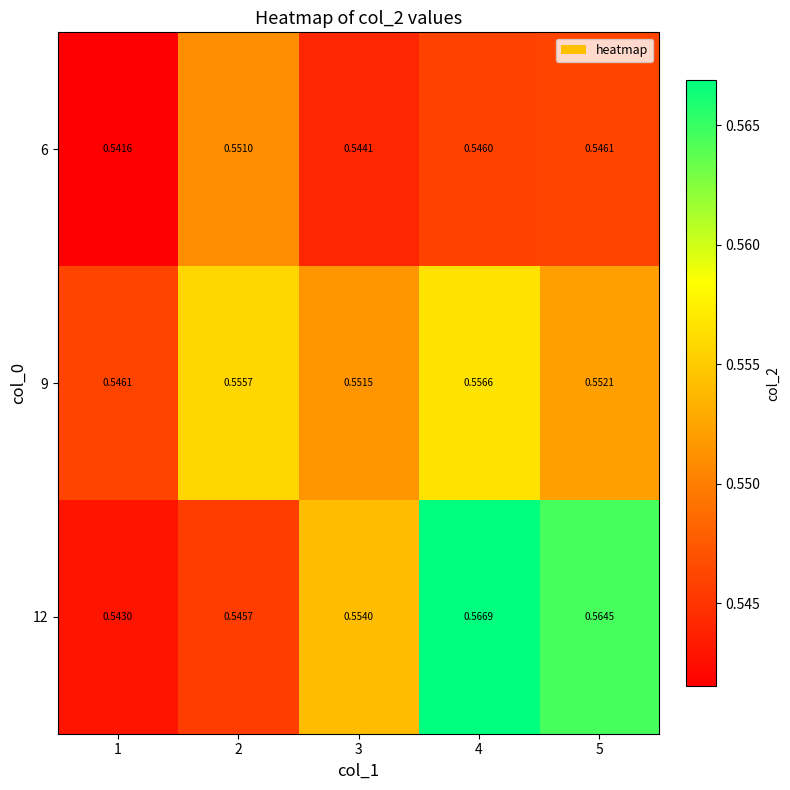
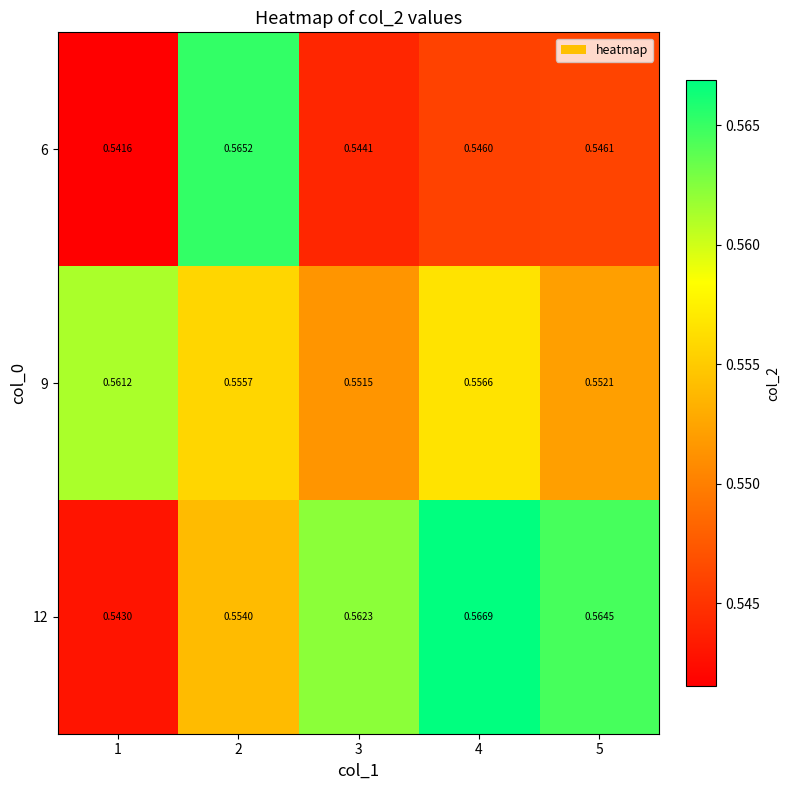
  {
    "6": {
      "1": 0.5416,
-     "2": 0.5510,
+     "2": 0.5652,
      "3": 0.5441,
      "4": 0.5460,
      "5": 0.5461
    },
    "9": {
-     "1": 0.5461,
+     "1": 0.5612,
      "2": 0.5557,
      "3": 0.5515,
      "4": 0.5566,
      "5": 0.5521
    },
    "12": {
      "1": 0.5430,
-     "2": 0.5457,
-     "3": 0.5540,
+     "2": 0.5540,
+     "3": 0.5623,
      "4": 0.5669,
      "5": 0.5645
    }
  }
